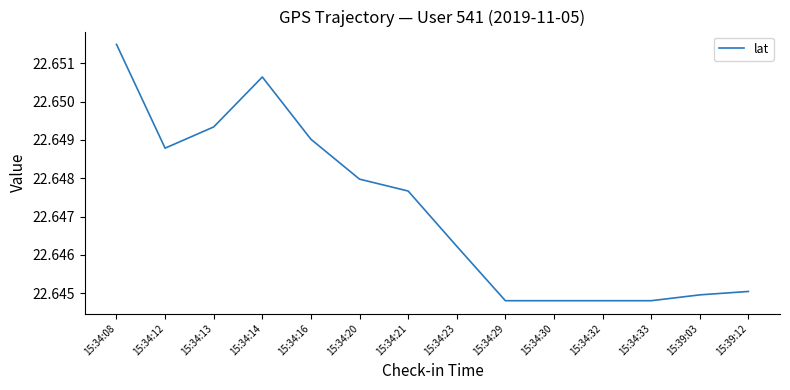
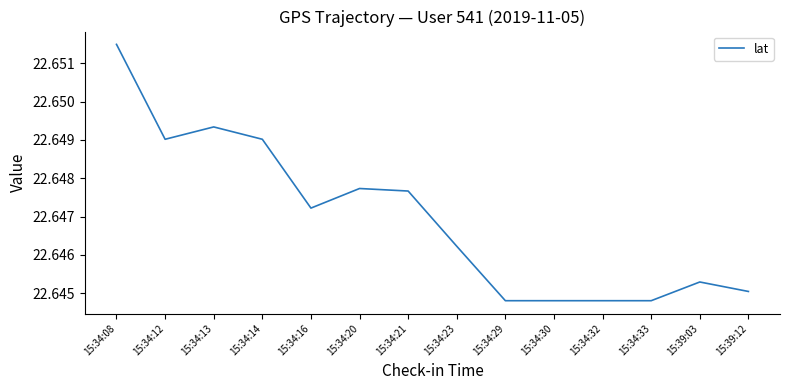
  {
    "15:34:08": 22.6515,
-   "15:34:12": 22.6488,
+   "15:34:12": 22.6490,
    "15:34:13": 22.6493,
-   "15:34:14": 22.6506,
-   "15:34:16": 22.6490,
-   "15:34:20": 22.6480,
+   "15:34:14": 22.6490,
+   "15:34:16": 22.6472,
+   "15:34:20": 22.6477,
    "15:34:21": 22.6477,
    "15:34:23": 22.6462,
    "15:34:29": 22.6448,
    "15:34:30": 22.6448,
    "15:34:32": 22.6448,
    "15:34:33": 22.6448,
-   "15:39:03": 22.6450,
+   "15:39:03": 22.6453,
    "15:39:12": 22.6450
  }
